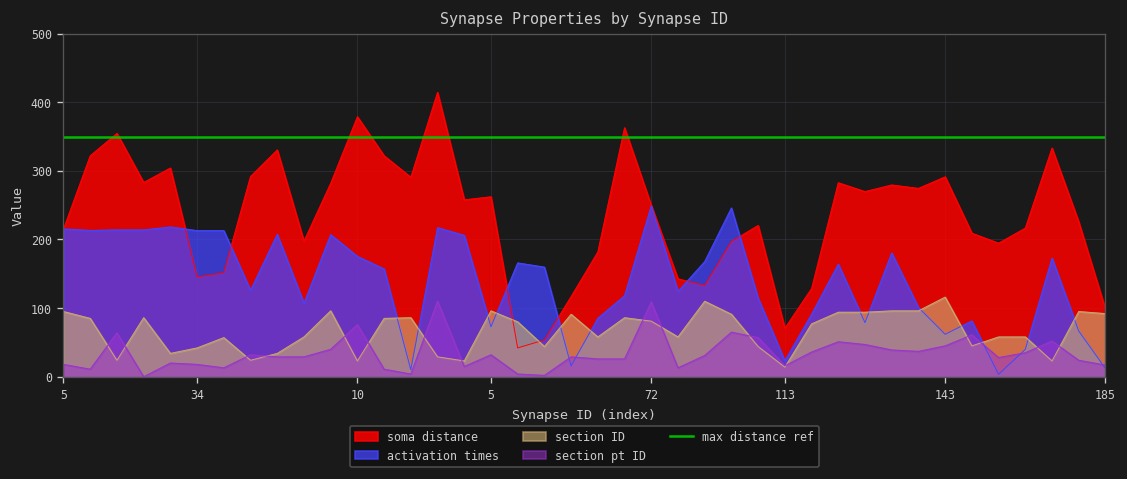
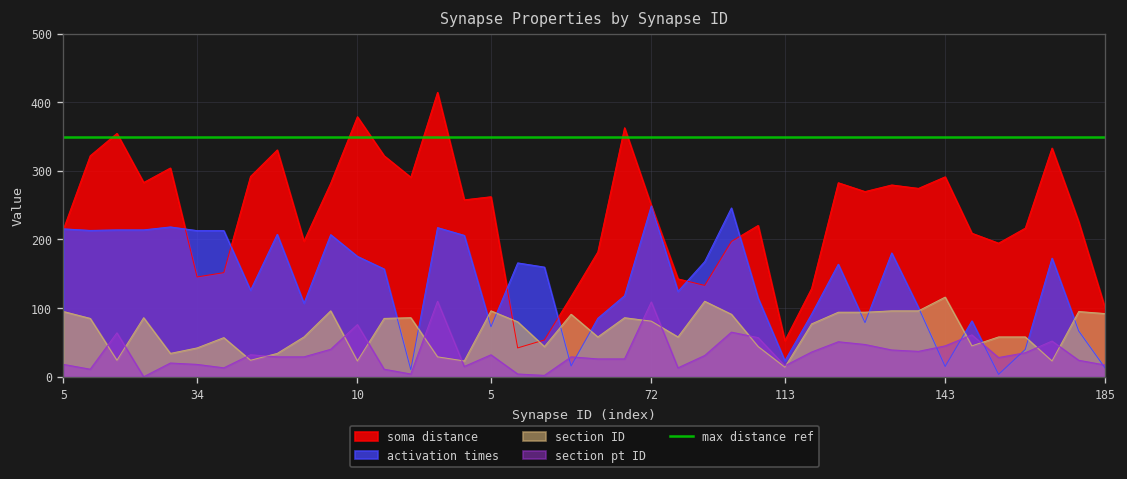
  {
    "soma distance": {
-     "113": 70,
+     "113": 50,
      "143": 290,
      "185": 100
    },
    "activation times": {
      "113": 20,
-     "143": 60,
+     "143": 10,
      "185": 10
    },
    "section ID": {
      "72": 80,
      "143": 120,
      "185": 90
    },
    "section pt ID": {
      "72": 110,
      "143": 50,
      "185": 20
    }
  }
